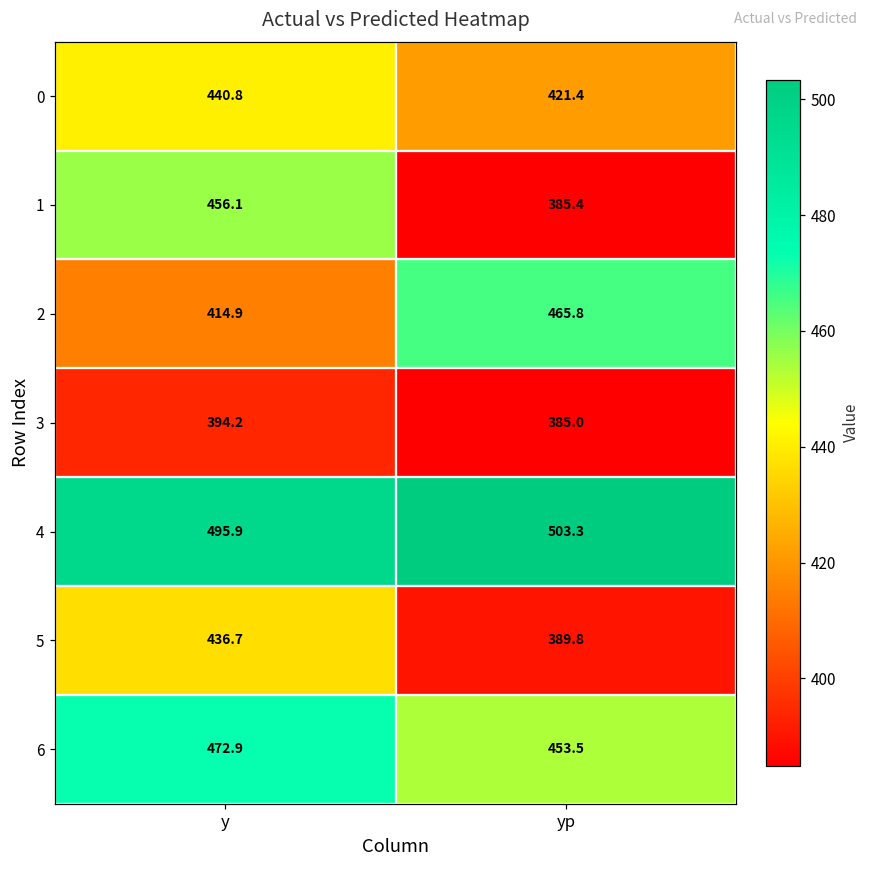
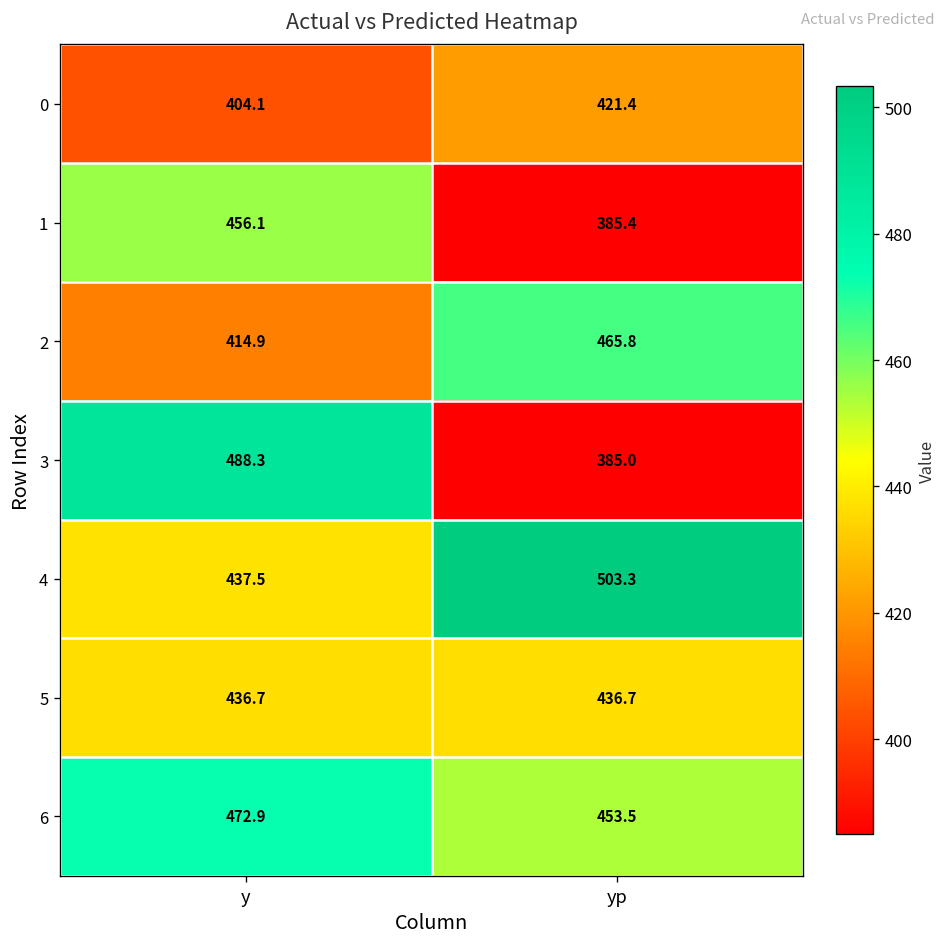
  {
    "0": {
-     "y": 440.8,
+     "y": 404.1,
      "yp": 421.4
    },
    "1": {
      "y": 456.1,
      "yp": 385.4
    },
    "2": {
      "y": 414.9,
      "yp": 465.8
    },
    "3": {
-     "y": 394.2,
+     "y": 488.3,
      "yp": 385.0
    },
    "4": {
-     "y": 495.9,
+     "y": 437.5,
      "yp": 503.3
    },
    "5": {
      "y": 436.7,
-     "yp": 389.8
+     "yp": 436.7
    },
    "6": {
      "y": 472.9,
      "yp": 453.5
    }
  }
